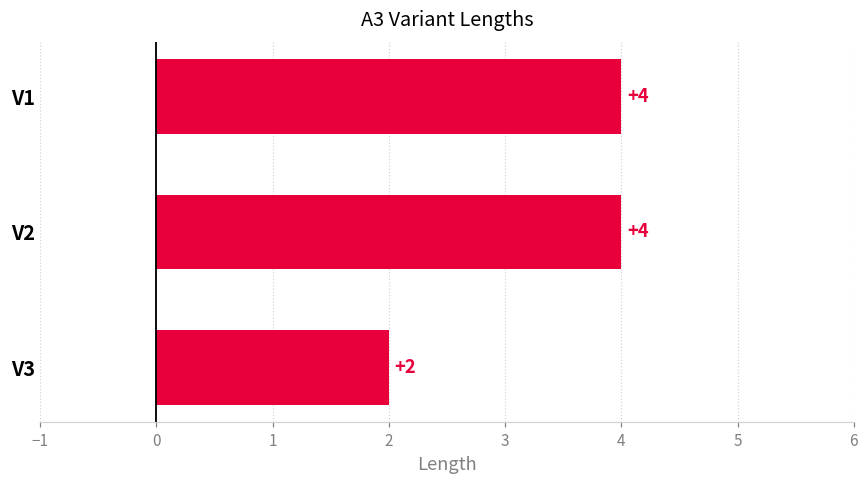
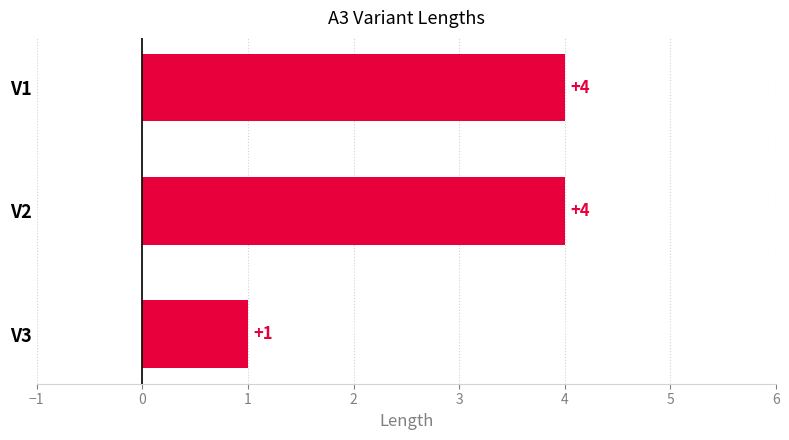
  {
    "V1": "+4",
    "V2": "+4",
-   "V3": "+2"
+   "V3": "+1"
  }
